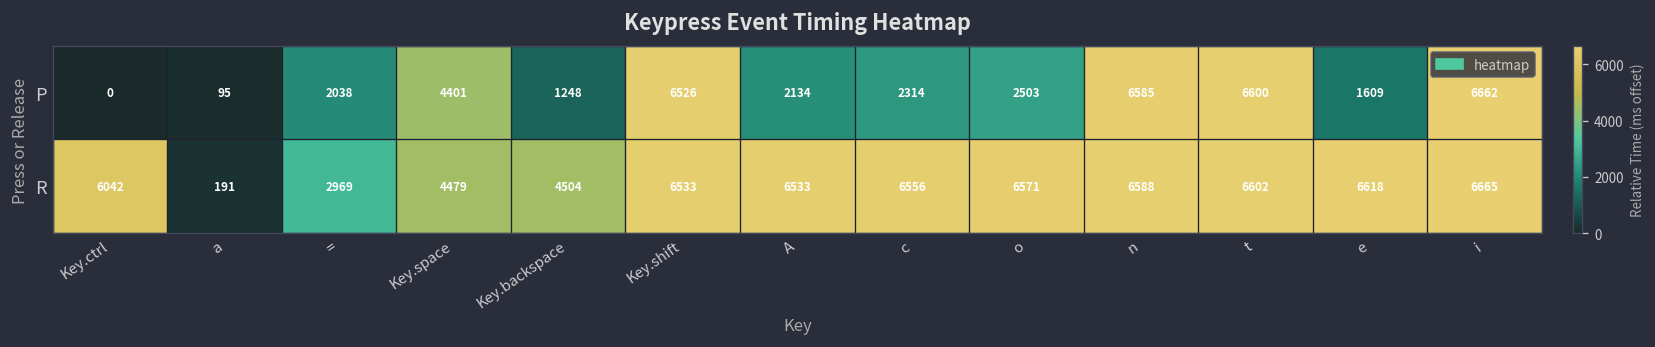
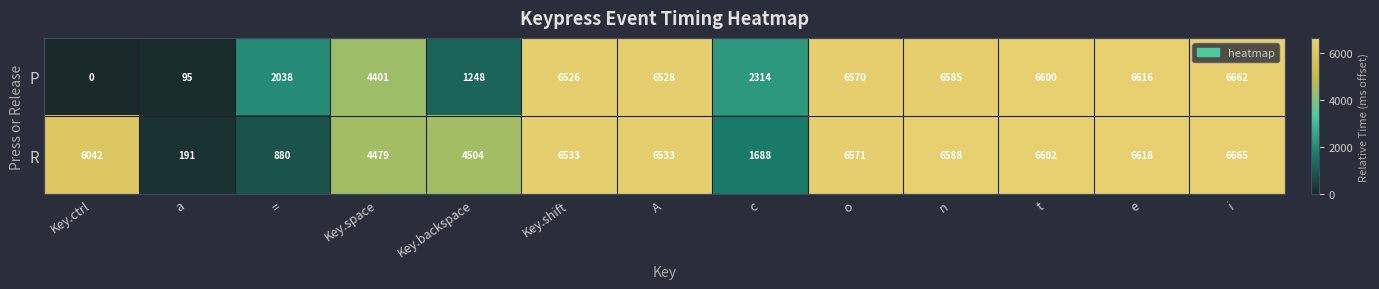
  {
    "P": {
      "Key.ctrl": 0,
      "a": 95,
      "=": 2038,
      "Key.space": 4401,
      "Key.backspace": 1248,
      "Key.shift": 6526,
-     "A": 2134,
+     "A": 6528,
      "c": 2314,
-     "o": 2503,
+     "o": 6570,
      "n": 6585,
      "t": 6600,
-     "e": 1609,
+     "e": 6616,
      "i": 6662
    },
    "R": {
      "Key.ctrl": 6042,
      "a": 191,
-     "=": 2969,
+     "=": 880,
      "Key.space": 4479,
      "Key.backspace": 4504,
      "Key.shift": 6533,
      "A": 6533,
-     "c": 6556,
+     "c": 1688,
      "o": 6571,
      "n": 6588,
      "t": 6602,
      "e": 6618,
      "i": 6665
    }
  }
